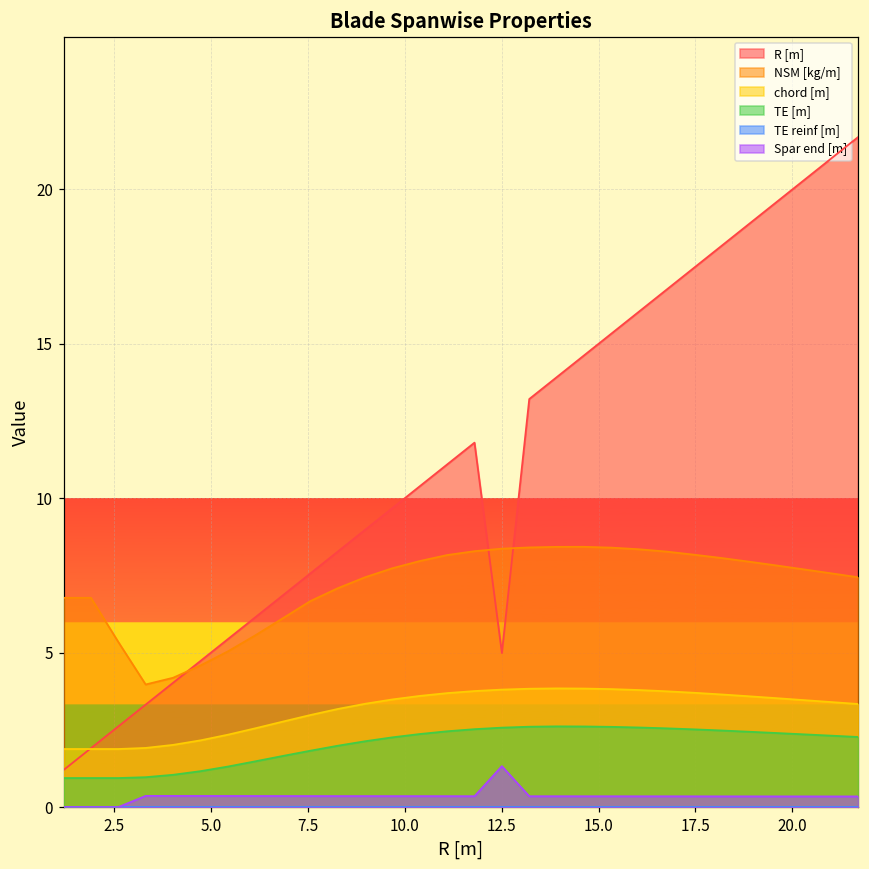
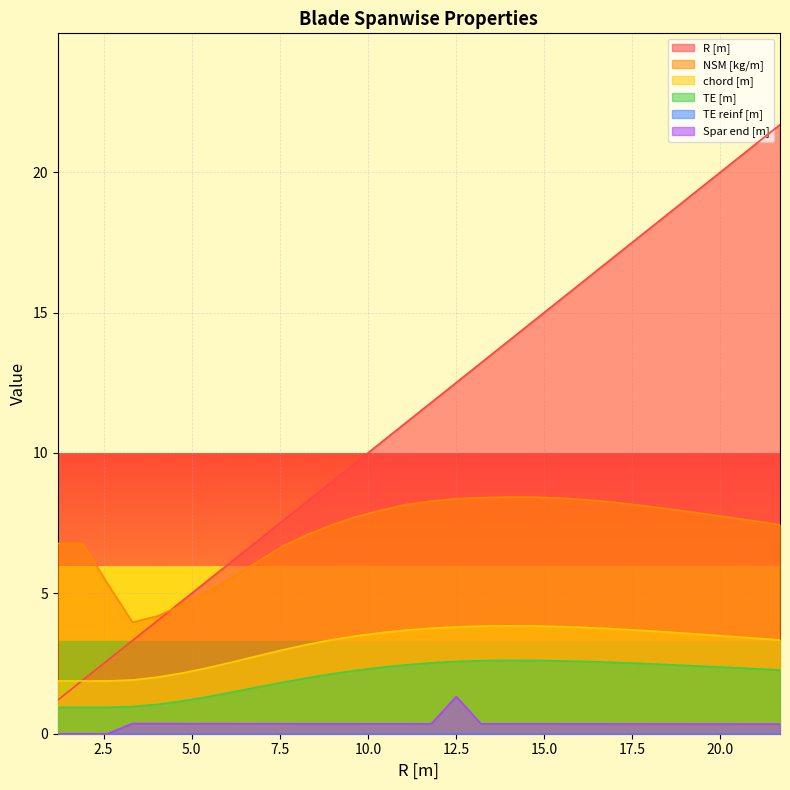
  {
    "R [m]": {
-     "12.5": 5.0
+     "12.5": 12.5
    },
    "TE [m]": {
      "12.5": 2.6
    },
    "TE reinf [m]": {
      "12.5": 0.0
    },
    "Spar end [m]": {
      "12.5": 1.3
    }
  }
